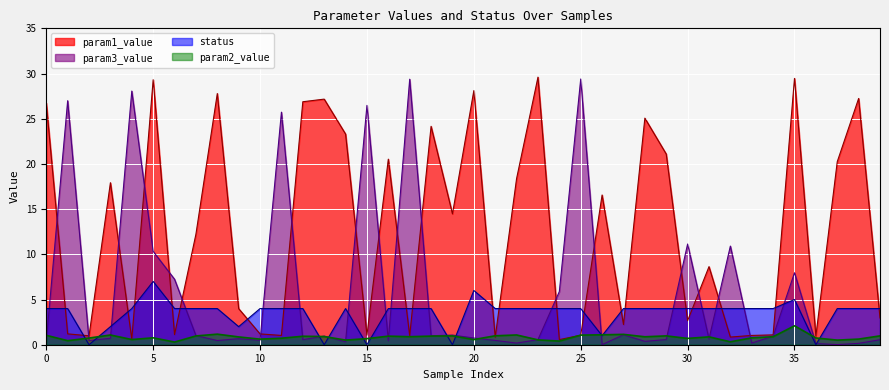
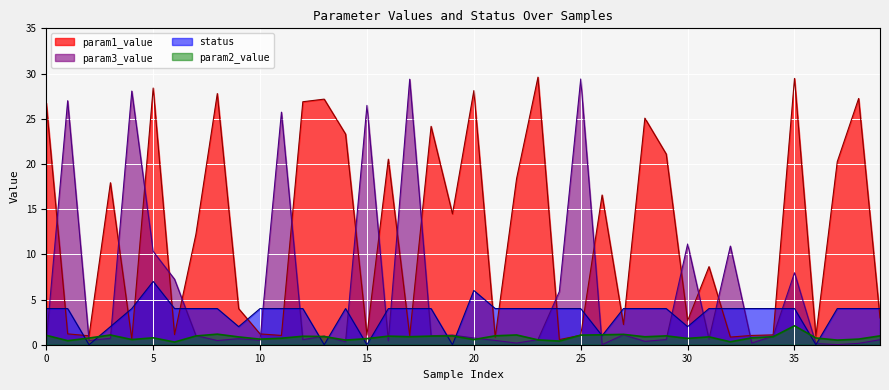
  {
    "param1_value": {
      "0": 27,
-     "5": 29,
+     "5": 28,
      "10": 1,
      "15": 1,
      "20": 28,
      "30": 3,
      "35": 29
    },
    "param3_value": {
      "0": 0,
      "5": 10,
      "15": 26,
      "25": 29,
      "30": 11,
      "35": 8
    },
    "status": {
      "0": 4,
      "5": 7,
      "10": 4,
      "15": 0,
      "20": 6,
      "25": 4,
-     "30": 4,
-     "35": 5
+     "30": 2,
+     "35": 4
    },
    "param2_value": {
      "0": 1,
      "5": 1,
      "15": 1,
      "30": 1,
      "35": 2
    }
  }
